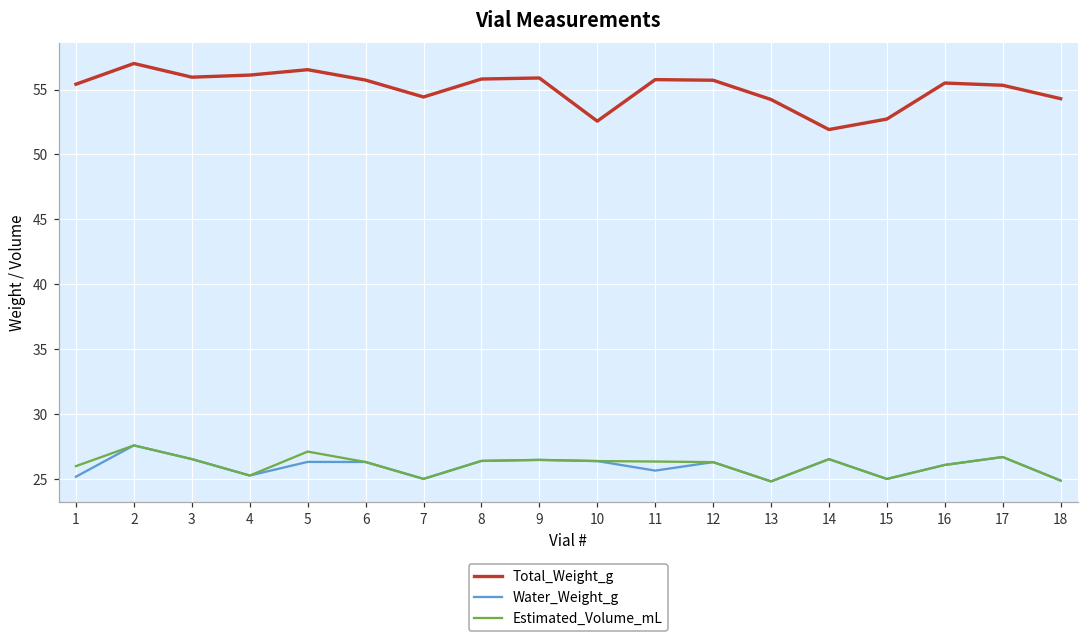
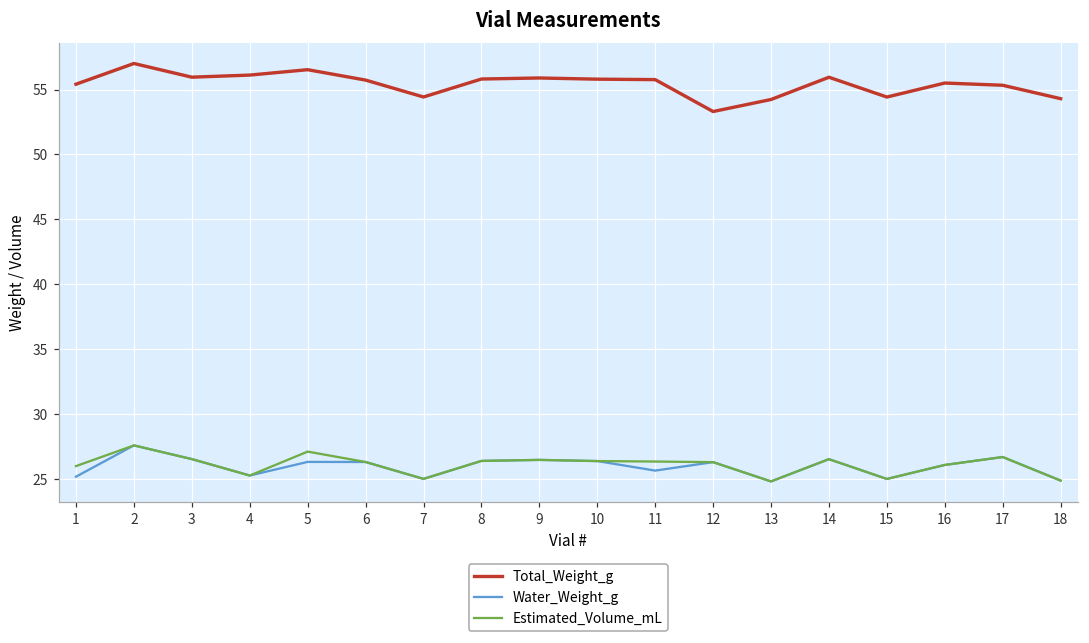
  {
    "Total_Weight_g": {
      "1": 55.4,
      "2": 57.0,
      "3": 55.9,
      "4": 56.1,
      "5": 56.5,
      "6": 55.7,
      "7": 54.4,
      "8": 55.8,
      "9": 55.9,
-     "10": 52.6,
+     "10": 55.8,
      "11": 55.8,
-     "12": 55.7,
+     "12": 53.3,
      "13": 54.2,
-     "14": 51.9,
-     "15": 52.7,
+     "14": 55.9,
+     "15": 54.4,
      "16": 55.5,
      "17": 55.3,
      "18": 54.3
    },
    "Water_Weight_g": {
      "1": 25.2,
      "5": 26.3,
      "11": 25.6
    },
    "Estimated_Volume_mL": {
      "1": 26.0,
      "5": 27.1,
      "11": 26.3
    }
  }
